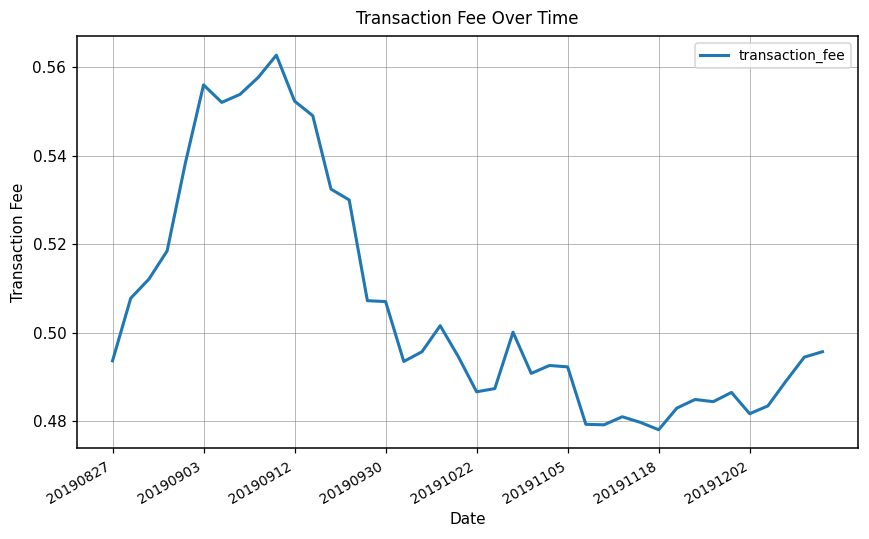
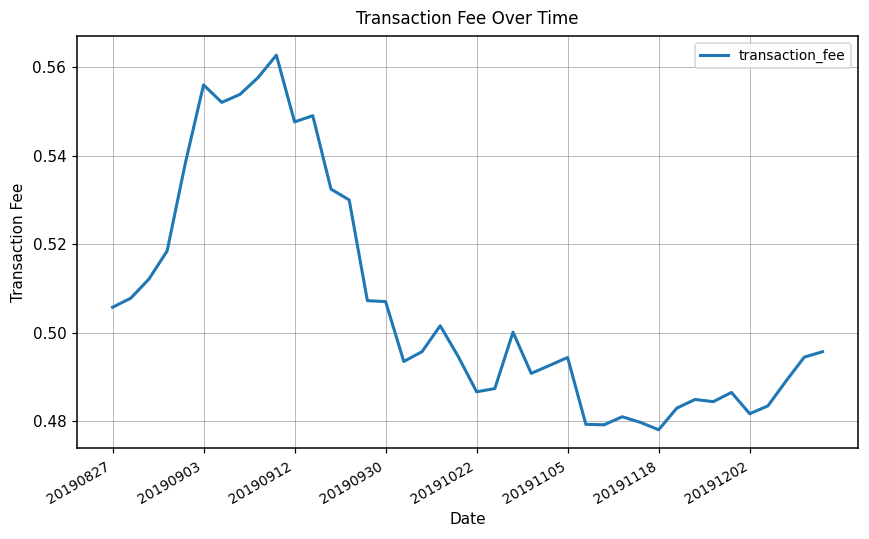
  {
-   "20190827": 0.494,
+   "20190827": 0.506,
    "20190903": 0.556,
-   "20190912": 0.552,
+   "20190912": 0.548,
    "20190930": 0.507,
    "20191022": 0.487,
-   "20191105": 0.492,
+   "20191105": 0.494,
    "20191118": 0.478,
    "20191202": 0.482
  }
